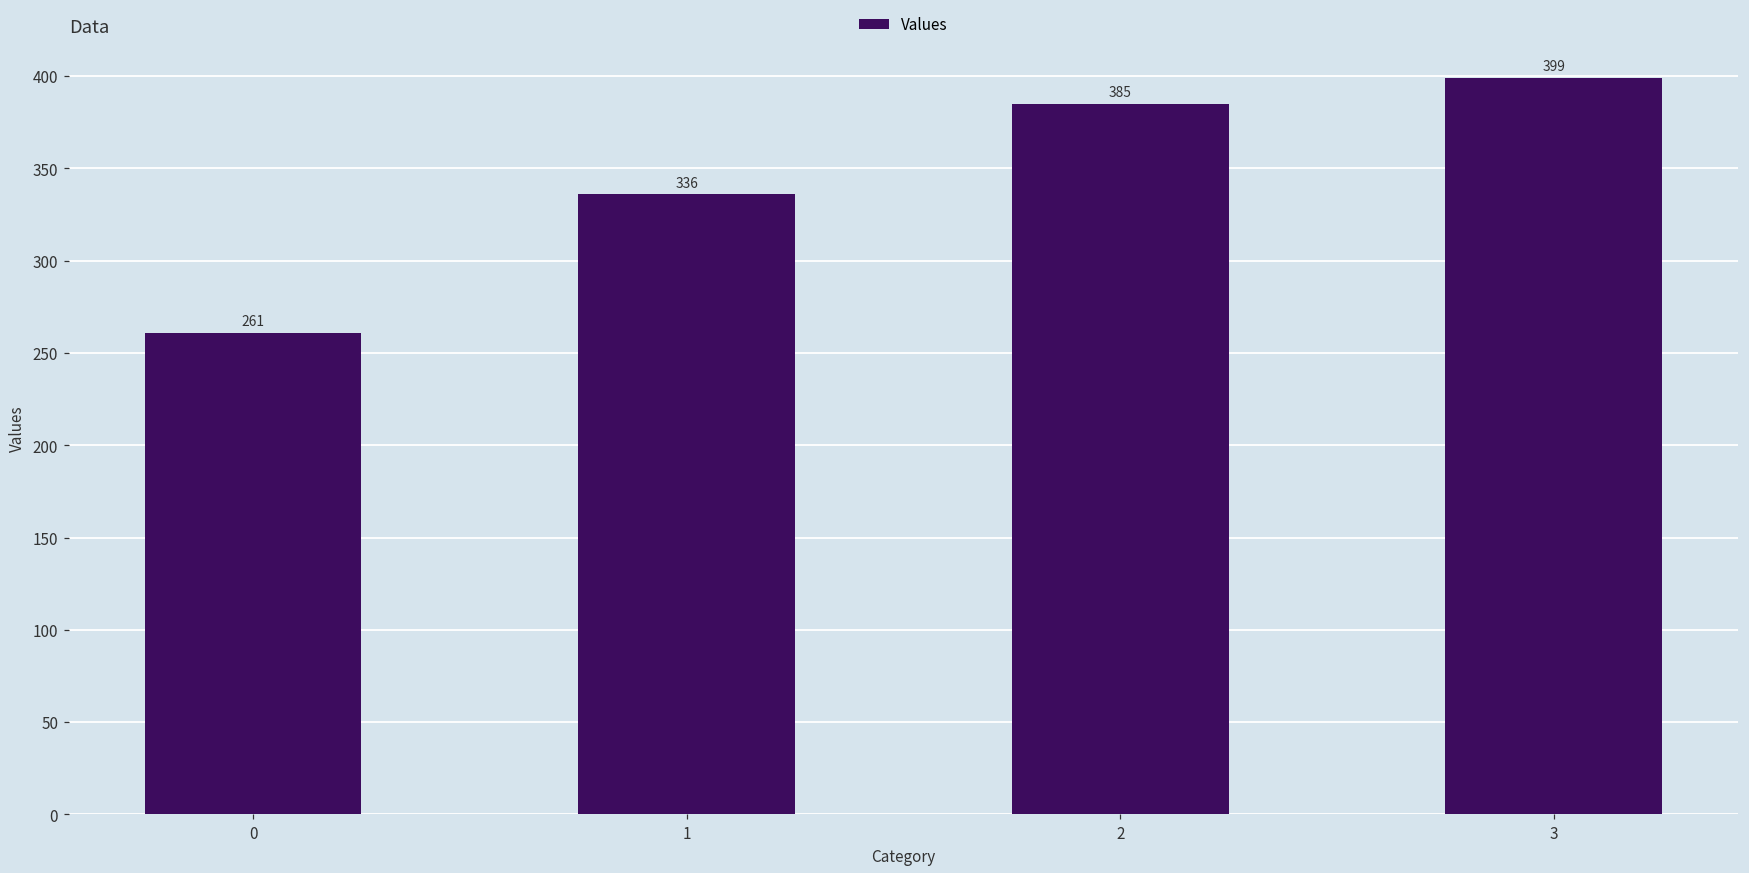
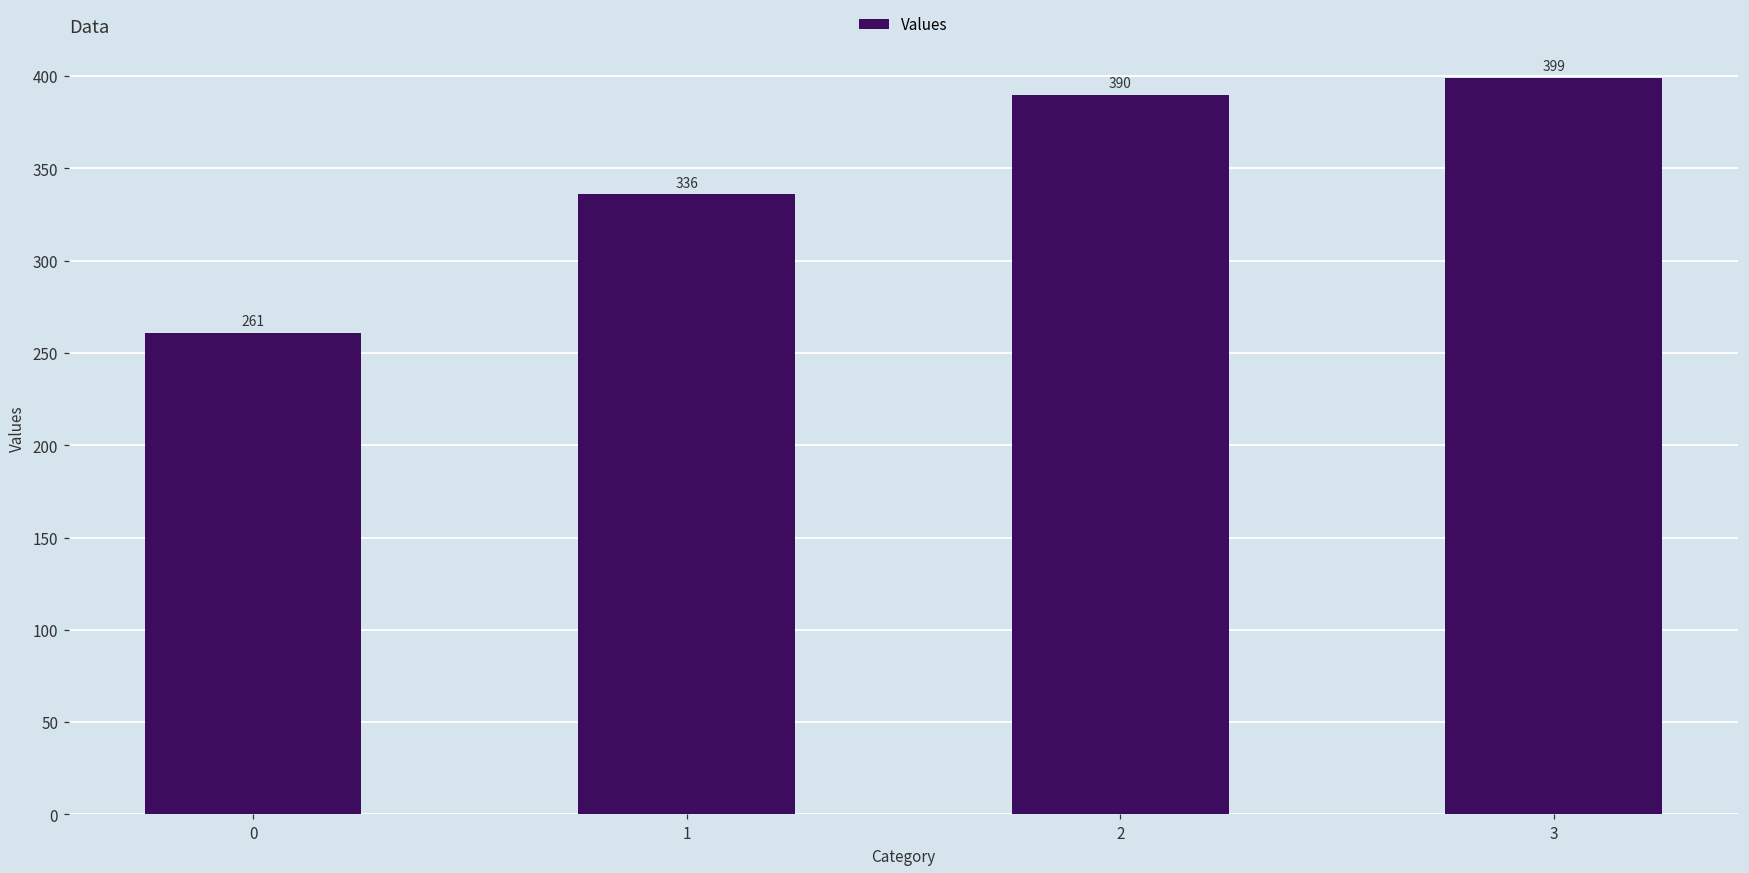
  {
    "0": 261,
    "1": 336,
-   "2": 385,
+   "2": 390,
    "3": 399
  }
